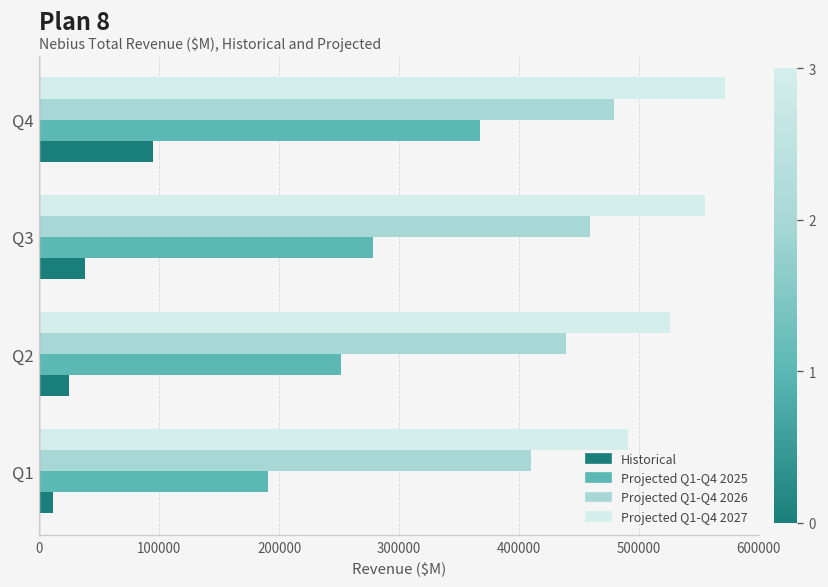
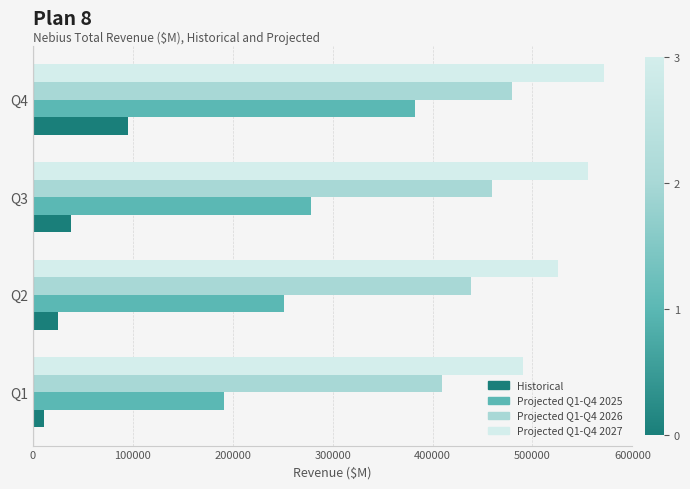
  {
    "Historical": {
      "Q4": 90000,
      "Q3": 40000,
      "Q2": 20000,
      "Q1": 10000
    },
    "Projected Q1-Q4 2025": {
-     "Q4": 370000,
+     "Q4": 380000,
      "Q3": 280000,
      "Q2": 250000,
      "Q1": 190000
    }
  }
